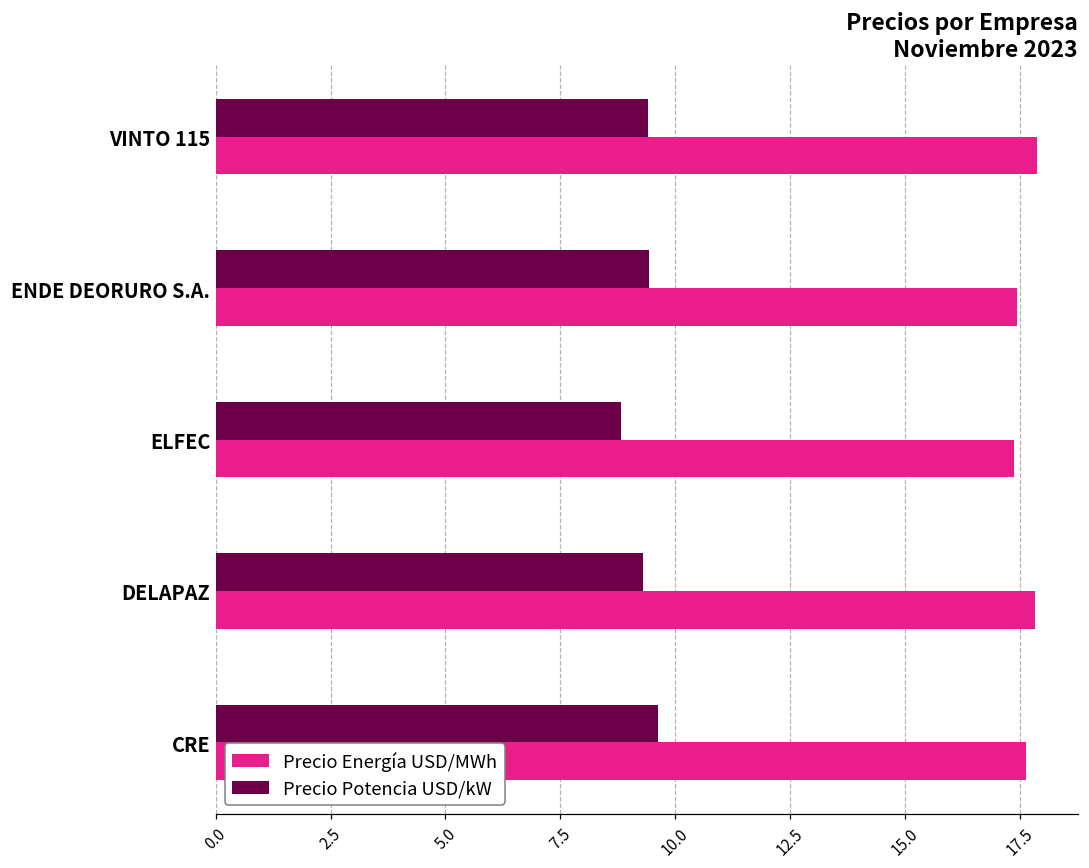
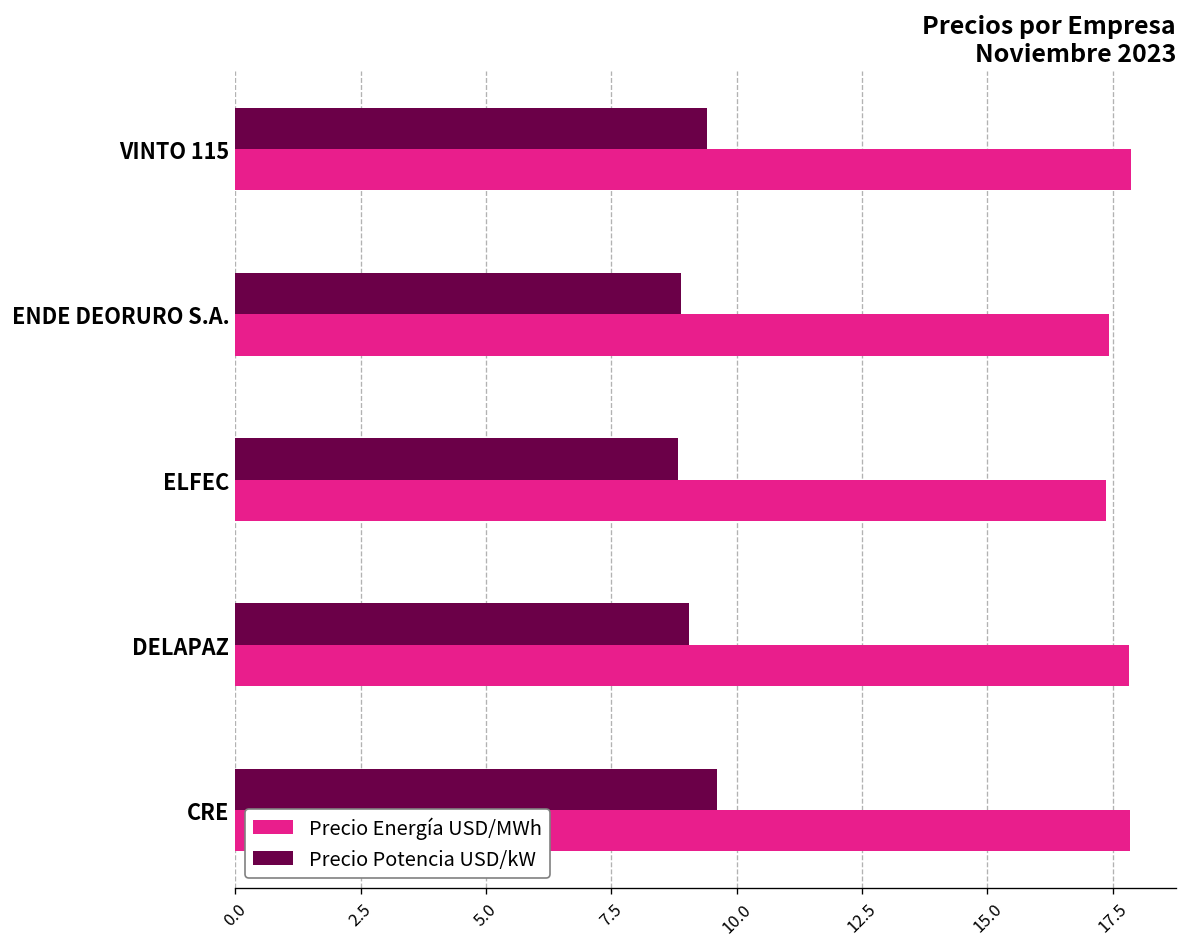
  {
    "Precio Energía USD/MWh": {
      "VINTO 115": 17.9,
      "ENDE DEORURO S.A.": 17.4,
      "ELFEC": 17.4,
      "DELAPAZ": 17.8,
-     "CRE": 17.6
+     "CRE": 17.8
    },
    "Precio Potencia USD/kW": {
      "VINTO 115": 9.4,
-     "ENDE DEORURO S.A.": 9.4,
+     "ENDE DEORURO S.A.": 8.9,
      "ELFEC": 8.8,
-     "DELAPAZ": 9.3,
+     "DELAPAZ": 9.0,
      "CRE": 9.6
    }
  }
